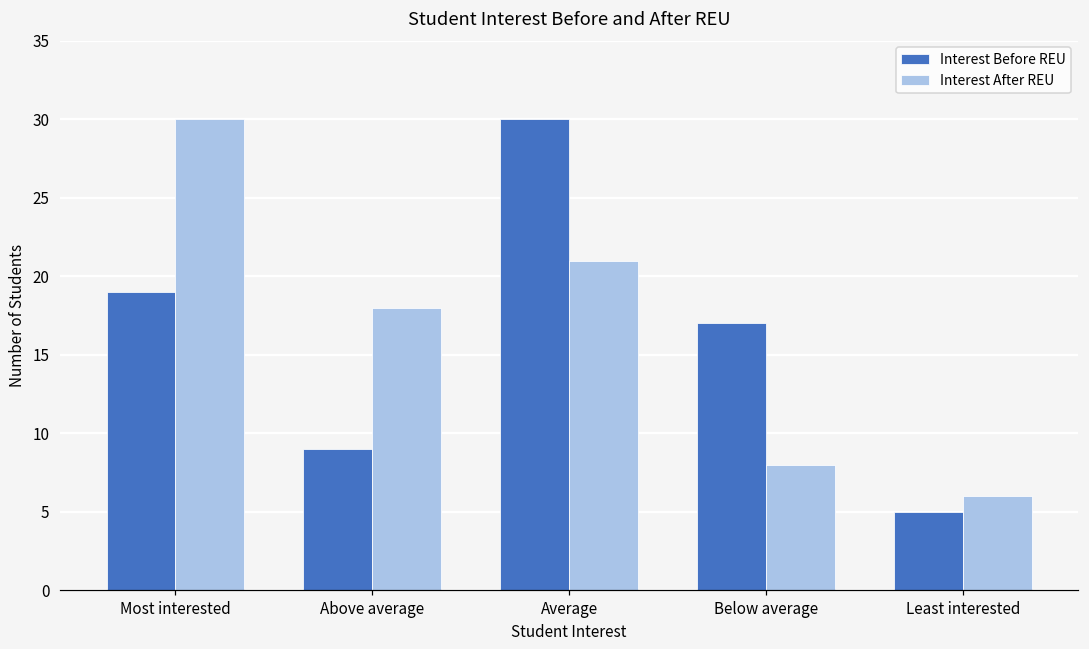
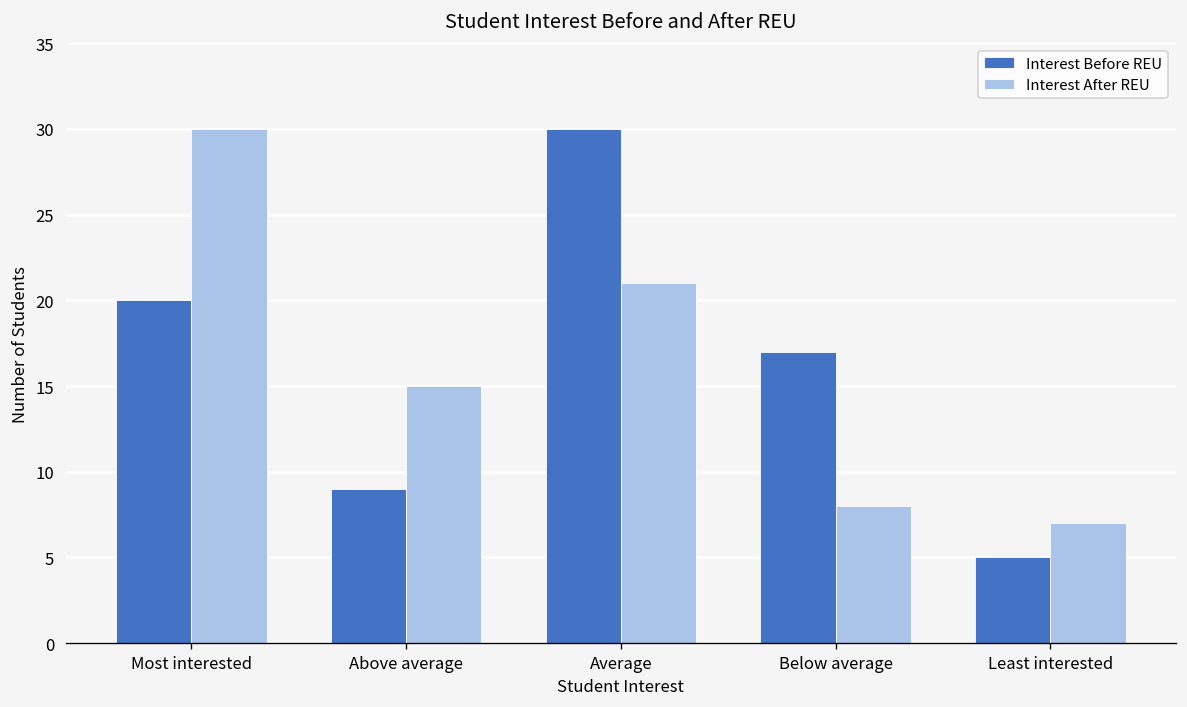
  {
    "Interest Before REU": {
-     "Most interested": 19,
+     "Most interested": 20,
      "Above average": 9,
      "Average": 30,
      "Below average": 17,
      "Least interested": 5
    },
    "Interest After REU": {
      "Most interested": 30,
-     "Above average": 18,
+     "Above average": 15,
      "Average": 21,
      "Below average": 8,
-     "Least interested": 6
+     "Least interested": 7
    }
  }
